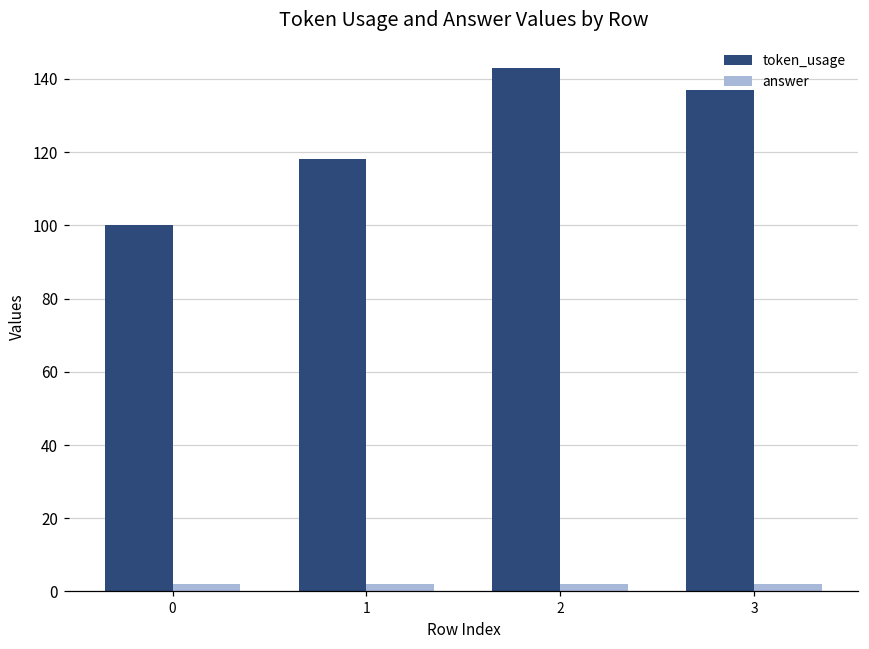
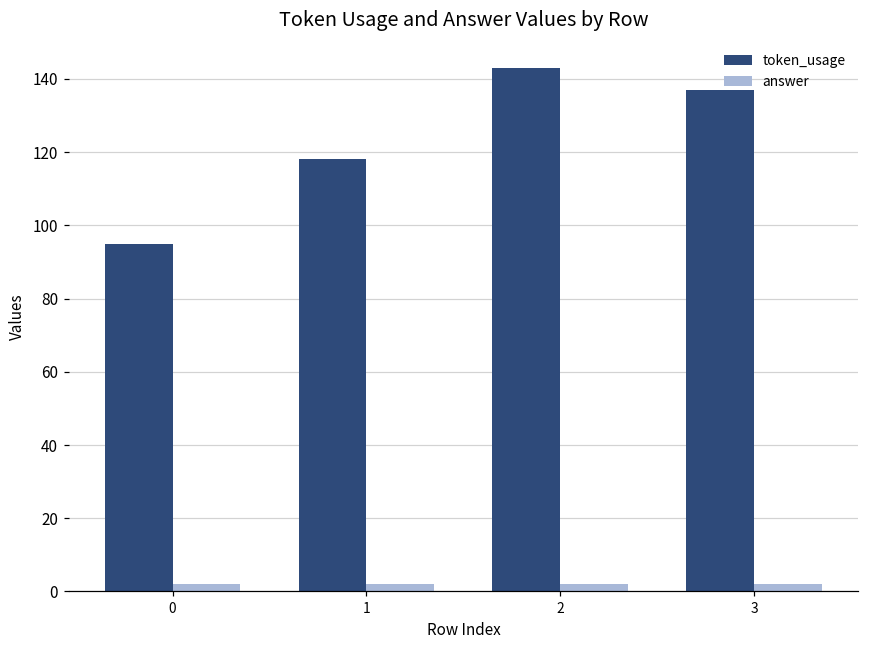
  {
    "token_usage": {
-     "0": 100,
+     "0": 95,
      "1": 118,
      "2": 143,
      "3": 137
    },
    "answer": {
      "0": 2,
      "1": 2,
      "2": 2,
      "3": 2
    }
  }
